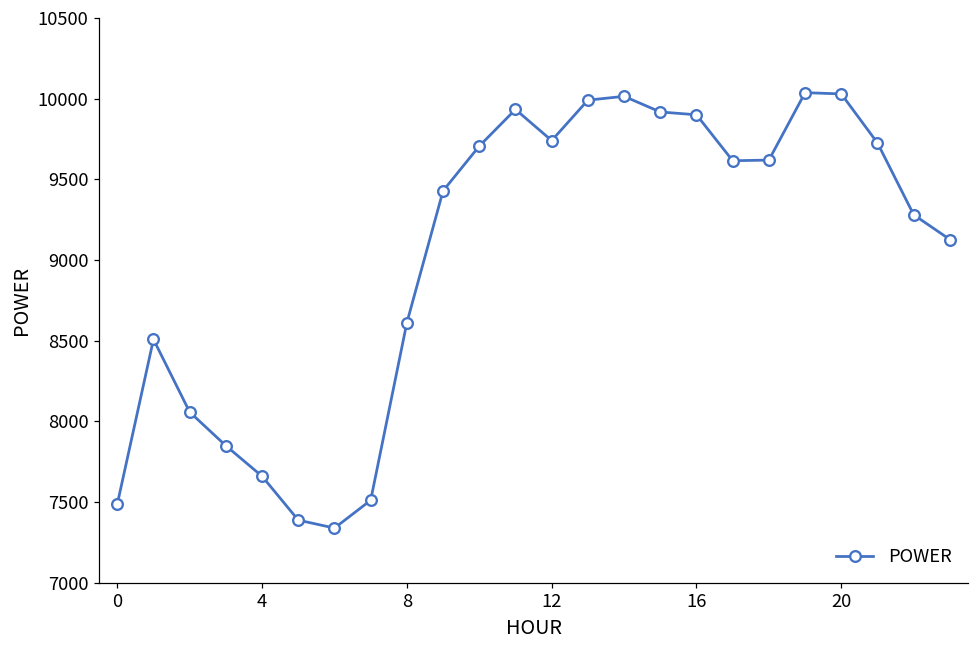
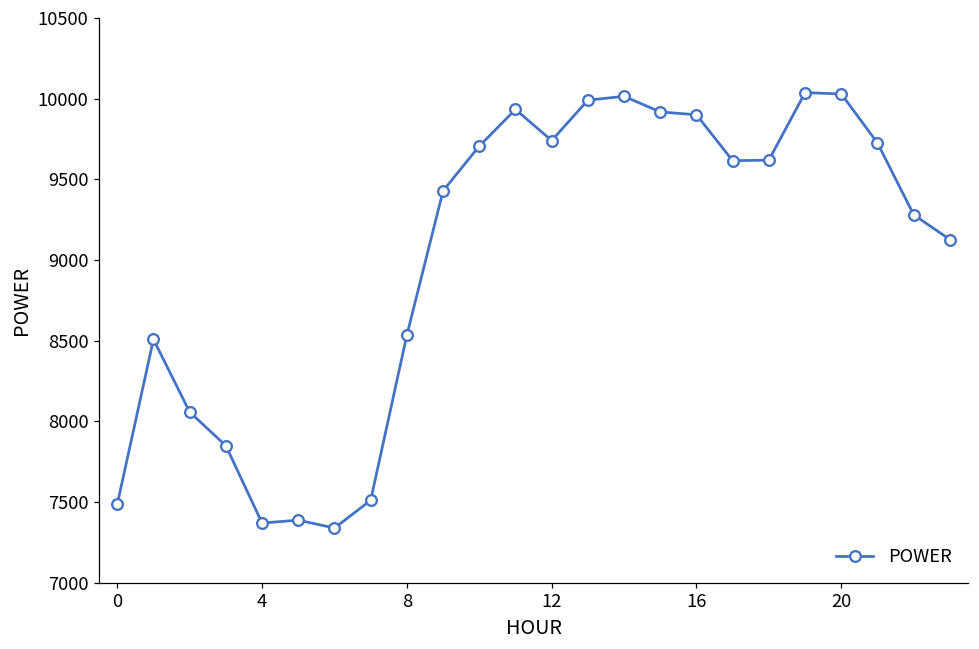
  {
    "0": 7490,
-   "4": 7660,
-   "8": 8610,
+   "4": 7370,
+   "8": 8540,
    "12": 9740,
    "16": 9900,
    "20": 10030
  }
